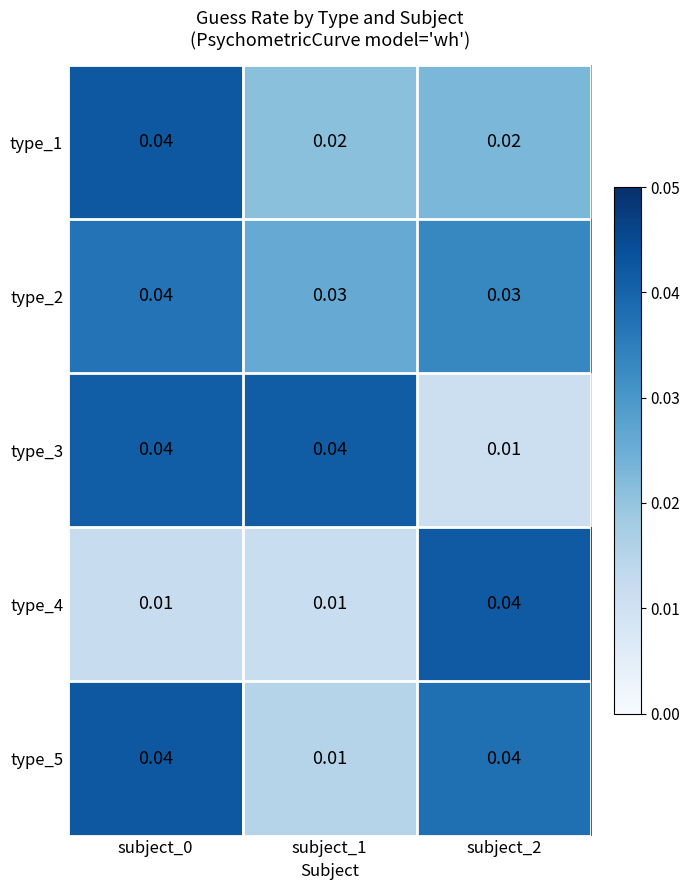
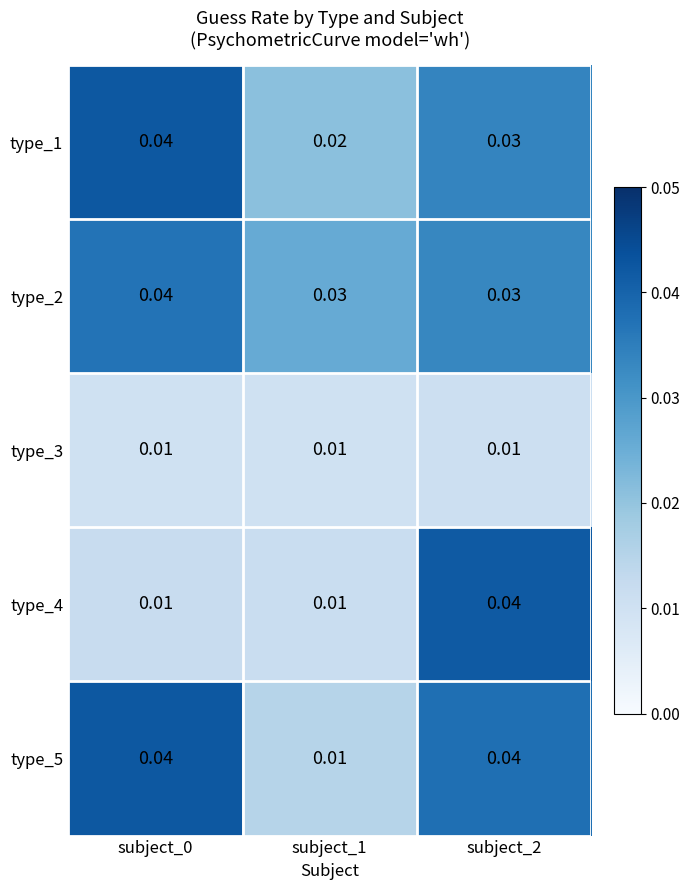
  {
    "type_1": {
      "subject_0": 0.04,
      "subject_1": 0.02,
-     "subject_2": 0.02
+     "subject_2": 0.03
    },
    "type_2": {
      "subject_0": 0.04,
      "subject_1": 0.03,
      "subject_2": 0.03
    },
    "type_3": {
-     "subject_0": 0.04,
-     "subject_1": 0.04,
+     "subject_0": 0.01,
+     "subject_1": 0.01,
      "subject_2": 0.01
    },
    "type_4": {
      "subject_0": 0.01,
      "subject_1": 0.01,
      "subject_2": 0.04
    },
    "type_5": {
      "subject_0": 0.04,
      "subject_1": 0.01,
      "subject_2": 0.04
    }
  }
